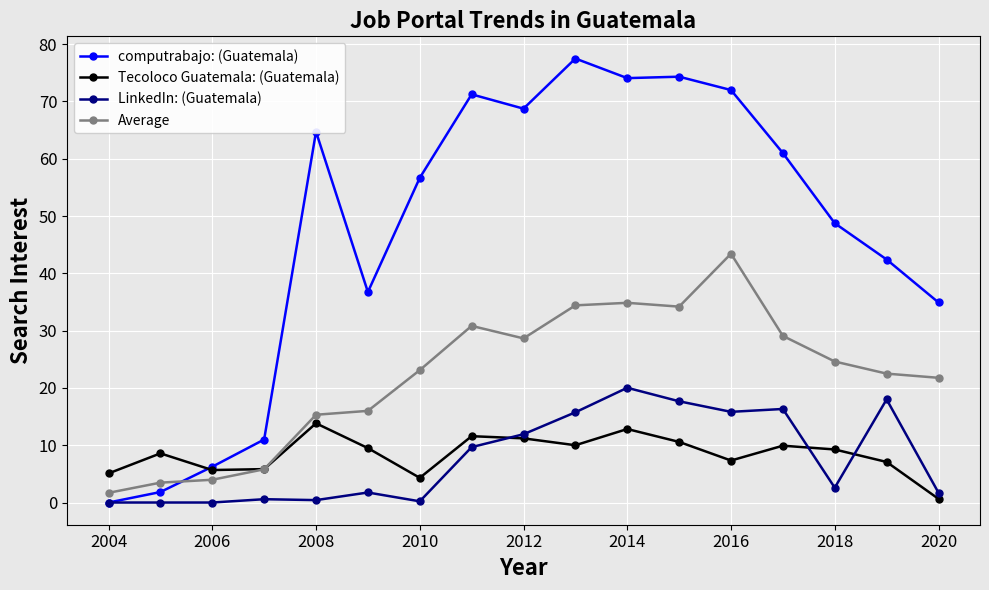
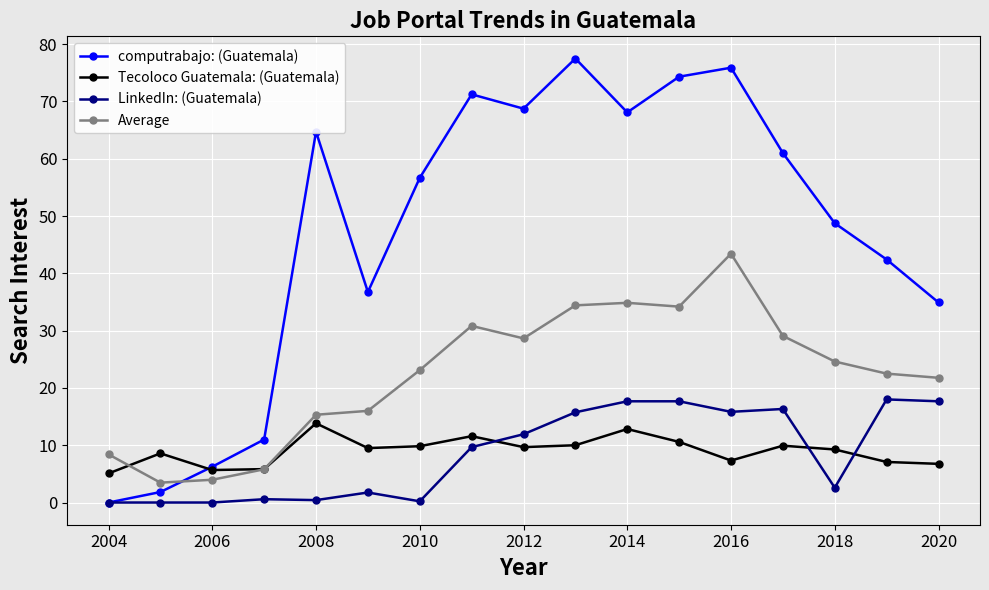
  {
    "computrabajo: (Guatemala)": {
      "2006": 6,
      "2010": 57,
      "2012": 69,
-     "2014": 74,
-     "2016": 72,
+     "2014": 68,
+     "2016": 76,
      "2018": 49,
      "2020": 35
    },
    "Tecoloco Guatemala: (Guatemala)": {
      "2004": 5,
      "2006": 6,
      "2008": 14,
-     "2010": 4,
-     "2012": 11,
+     "2010": 10,
+     "2012": 10,
      "2014": 13,
      "2016": 7,
      "2018": 9,
-     "2020": 1
+     "2020": 7
    },
    "LinkedIn: (Guatemala)": {
      "2006": 0,
      "2008": 0,
      "2010": 0,
      "2012": 12,
-     "2014": 20,
+     "2014": 18,
      "2016": 16,
      "2018": 3,
-     "2020": 2
+     "2020": 18
    },
    "Average": {
-     "2004": 2,
+     "2004": 8,
      "2006": 4,
      "2008": 15,
      "2010": 23,
      "2012": 29,
      "2014": 35,
      "2016": 43,
      "2018": 25,
      "2020": 22
    }
  }
